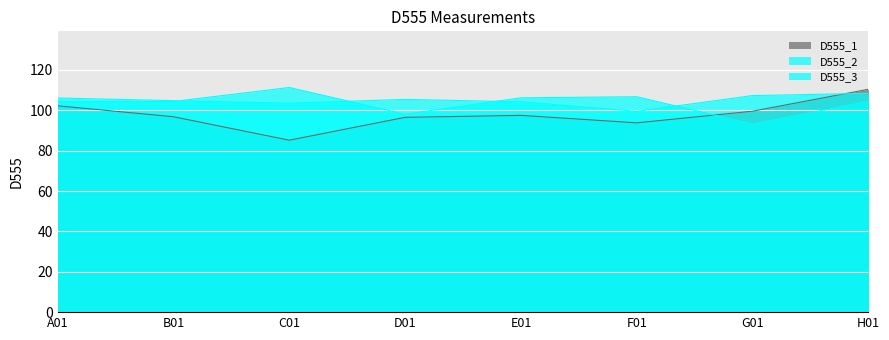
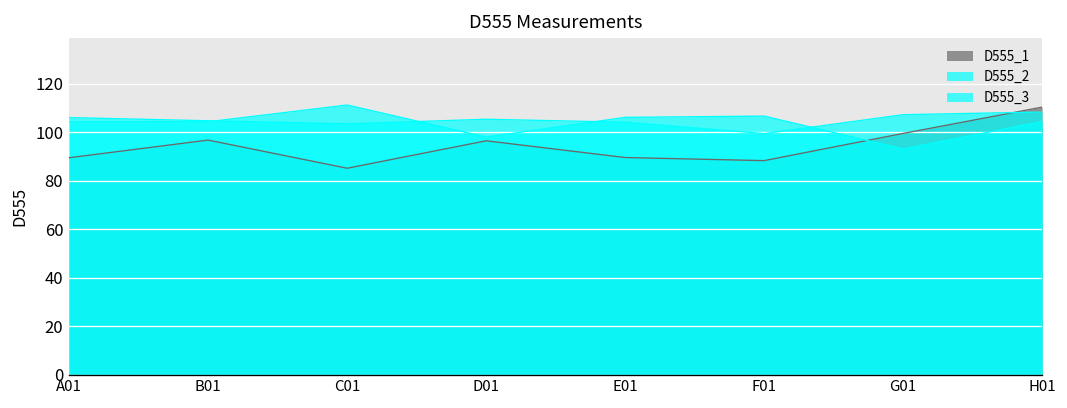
  {
    "D555_1": {
-     "A01": 102,
+     "A01": 90,
      "B01": 97,
      "C01": 85,
      "D01": 97,
-     "E01": 97,
-     "F01": 94,
+     "E01": 90,
+     "F01": 88,
      "G01": 100,
      "H01": 110
    }
  }
